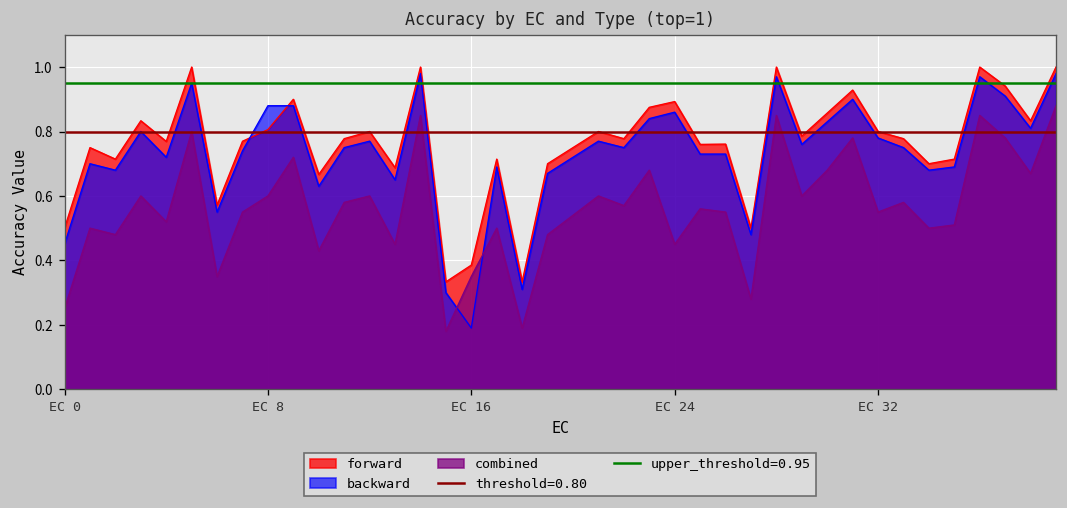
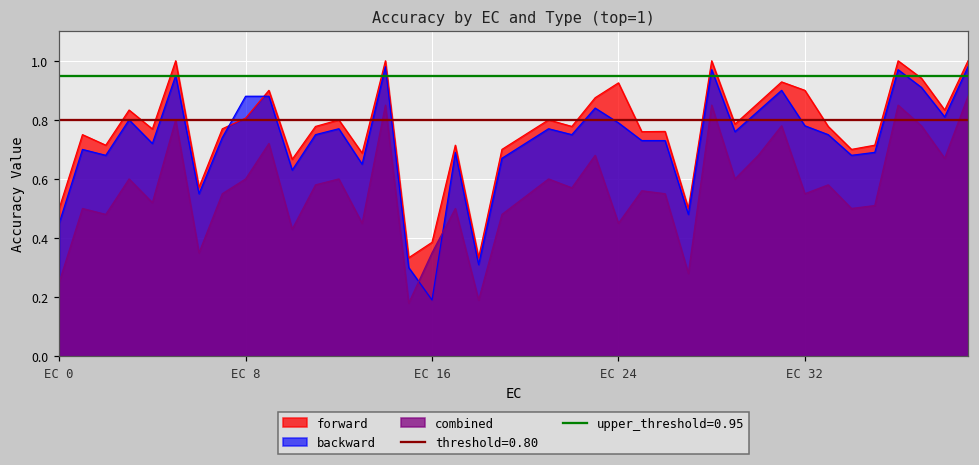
  {
    "forward": {
      "EC 0": 0.50,
      "EC 8": 0.81,
      "EC 16": 0.39,
-     "EC 24": 0.89,
-     "EC 32": 0.8
+     "EC 24": 0.93,
+     "EC 32": 0.9
    },
    "backward": {
      "EC 0": 0.45,
      "EC 8": 0.88,
      "EC 16": 0.19,
-     "EC 24": 0.86,
+     "EC 24": 0.79,
      "EC 32": 0.78
    },
    "combined": {
      "EC 0": 0.25,
      "EC 8": 0.60,
      "EC 16": 0.35,
      "EC 24": 0.45,
      "EC 32": 0.55
    }
  }
